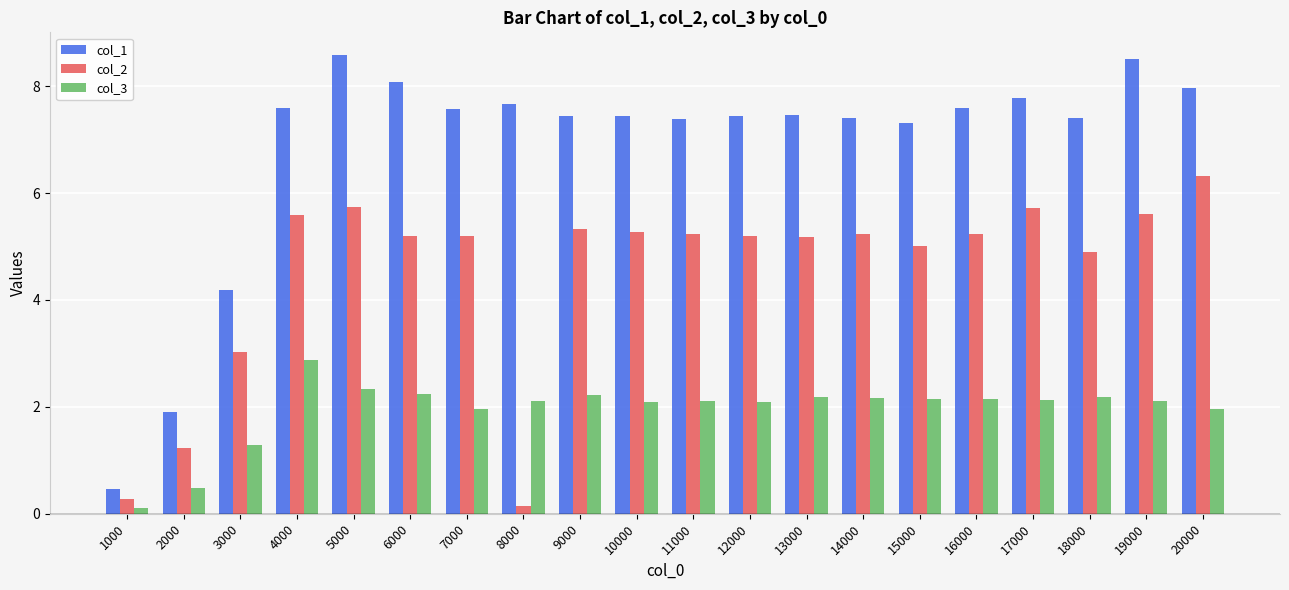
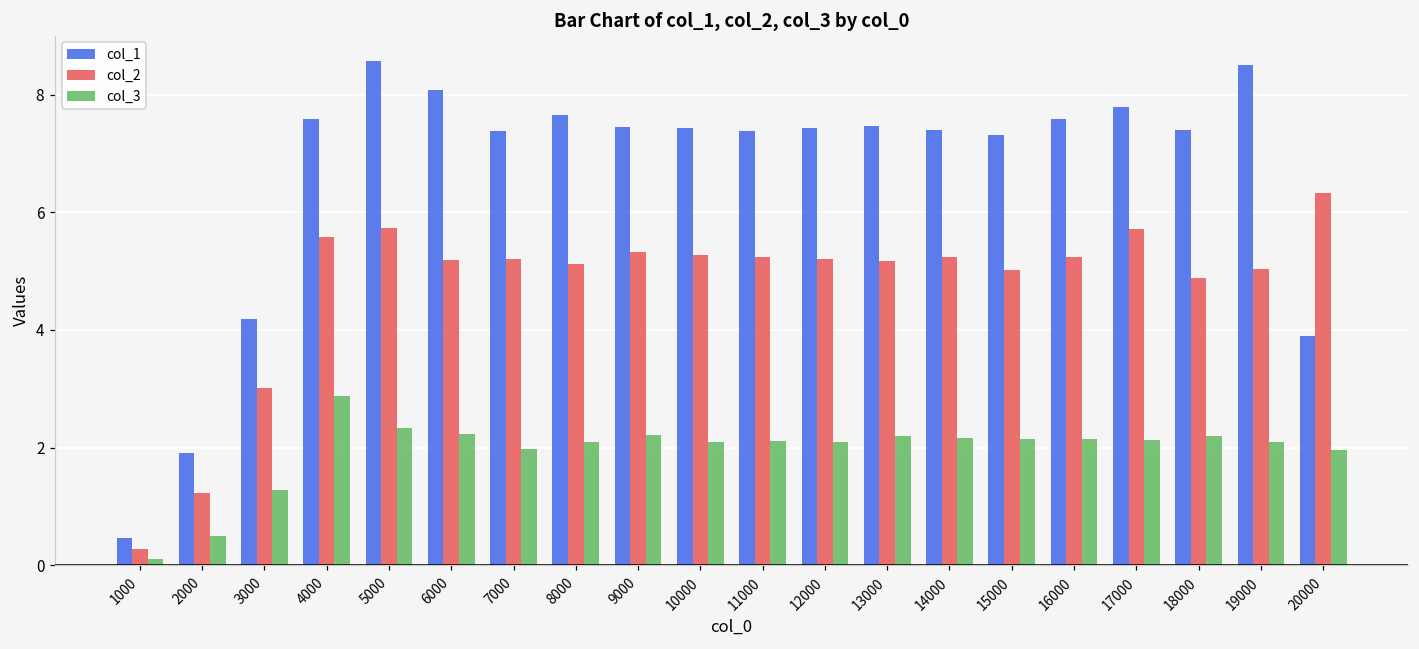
  {
    "col_1": {
      "1000": 0.5,
      "2000": 1.9,
      "3000": 4.2,
      "4000": 7.6,
      "5000": 8.6,
      "6000": 8.1,
-     "7000": 7.6,
+     "7000": 7.4,
      "8000": 7.7,
      "9000": 7.5,
      "10000": 7.4,
      "11000": 7.4,
      "12000": 7.4,
      "13000": 7.5,
      "14000": 7.4,
      "15000": 7.3,
      "16000": 7.6,
      "17000": 7.8,
      "18000": 7.4,
      "19000": 8.5,
-     "20000": 8.0
+     "20000": 3.9
    },
    "col_2": {
      "1000": 0.3,
      "2000": 1.2,
      "3000": 3.0,
      "4000": 5.6,
      "5000": 5.7,
      "6000": 5.2,
      "7000": 5.2,
-     "8000": 0.2,
+     "8000": 5.1,
      "9000": 5.3,
      "10000": 5.3,
      "11000": 5.2,
      "12000": 5.2,
      "13000": 5.2,
      "14000": 5.2,
      "15000": 5.0,
      "16000": 5.2,
      "17000": 5.7,
      "18000": 4.9,
-     "19000": 5.6,
+     "19000": 5.0,
      "20000": 6.3
    },
    "col_3": {
      "1000": 0.1,
      "2000": 0.5,
      "3000": 1.3,
      "4000": 2.9,
      "5000": 2.3,
      "6000": 2.2,
      "7000": 2.0,
      "8000": 2.1,
      "9000": 2.2,
      "10000": 2.1,
      "11000": 2.1,
      "12000": 2.1,
      "13000": 2.2,
      "14000": 2.2,
      "15000": 2.1,
      "16000": 2.1,
      "17000": 2.1,
      "18000": 2.2,
      "19000": 2.1,
      "20000": 2.0
    }
  }
